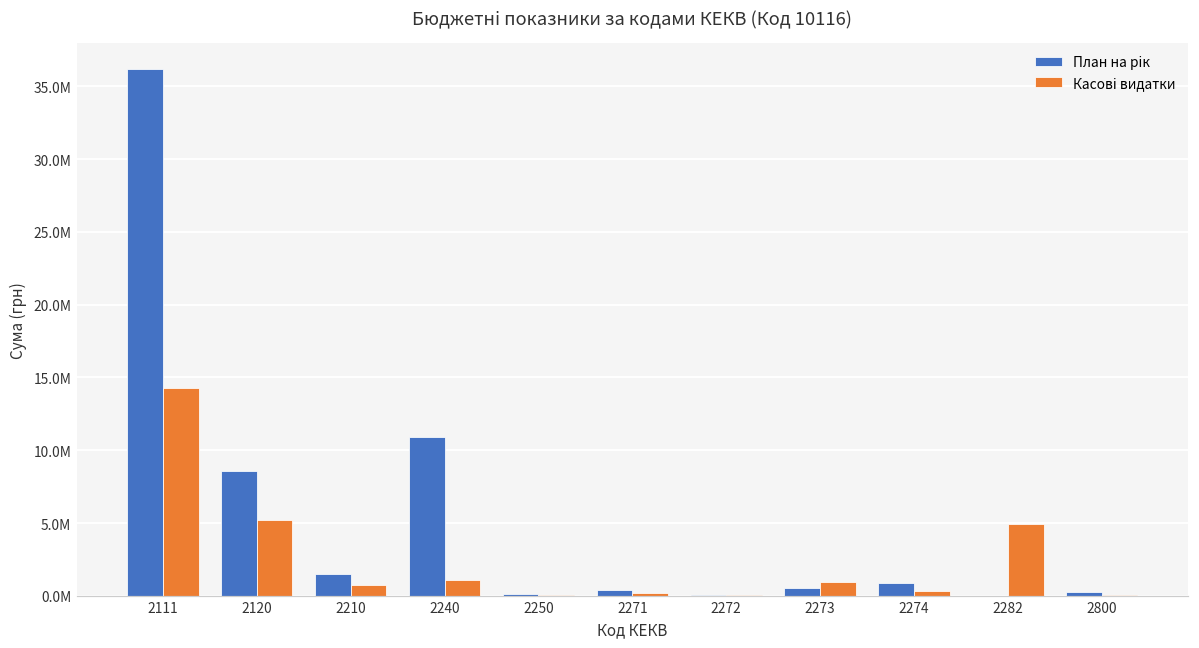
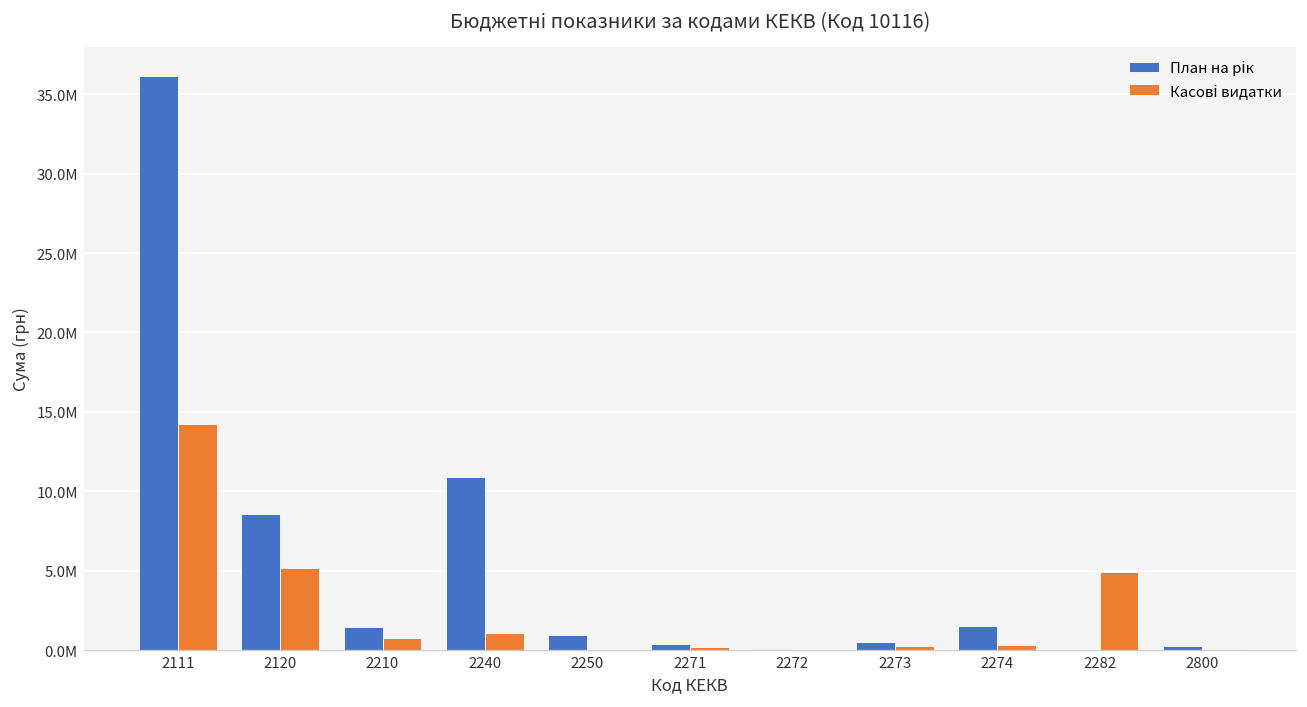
  {
    "План на рік": {
      "2111": 36200000,
      "2120": 8600000,
      "2210": 1500000,
      "2240": 10900000,
-     "2250": 100000,
+     "2250": 900000,
      "2271": 400000,
      "2273": 500000,
-     "2274": 900000,
+     "2274": 1500000,
      "2800": 300000
    },
    "Касові видатки": {
      "2111": 14200000,
      "2120": 5200000,
      "2210": 700000,
      "2240": 1100000,
-     "2273": 900000,
+     "2273": 300000,
      "2274": 300000,
      "2282": 4900000
    }
  }
